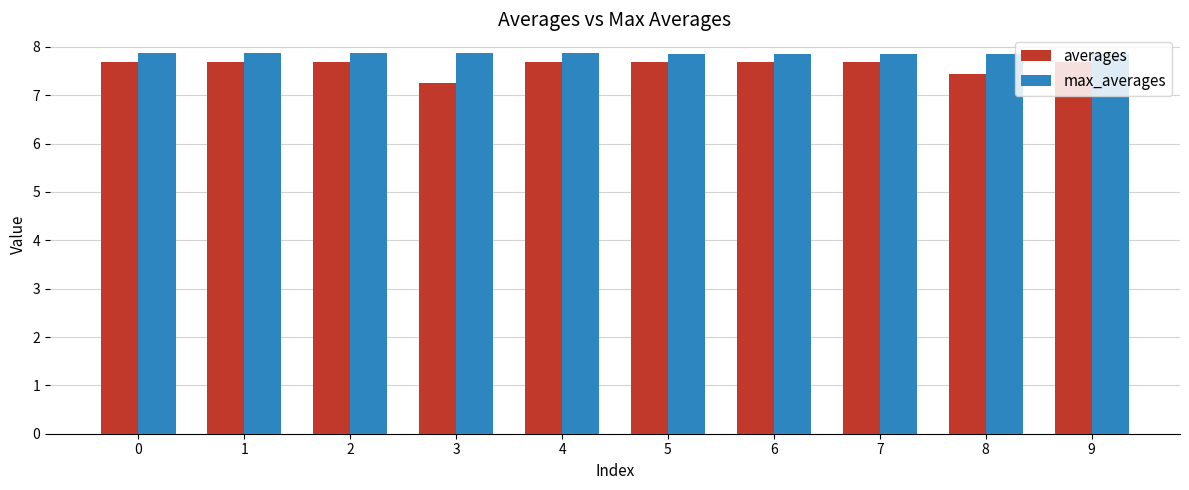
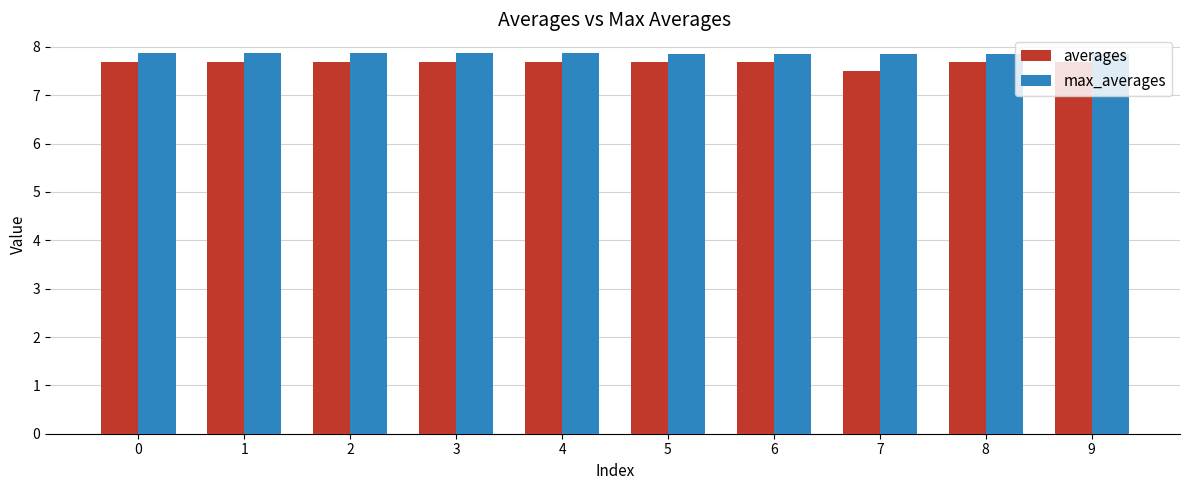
  {
    "averages": {
      "0": 7.7,
      "1": 7.7,
      "2": 7.7,
-     "3": 7.3,
+     "3": 7.7,
      "4": 7.7,
      "5": 7.7,
      "6": 7.7,
-     "7": 7.7,
-     "8": 7.4
+     "7": 7.5,
+     "8": 7.7
    },
    "max_averages": {
      "0": 7.9,
      "1": 7.9,
      "2": 7.9,
      "3": 7.9,
      "4": 7.9,
      "5": 7.9,
      "6": 7.9,
      "7": 7.9,
      "8": 7.9
    }
  }
